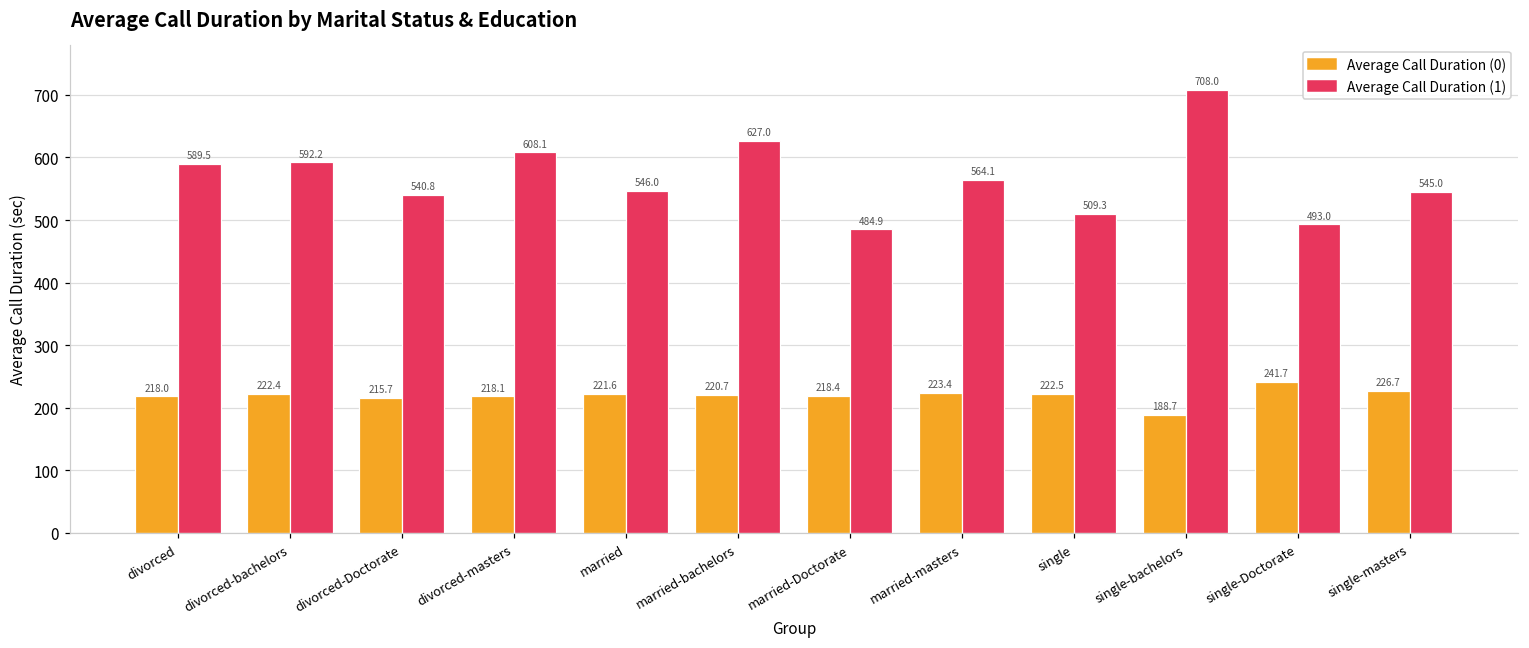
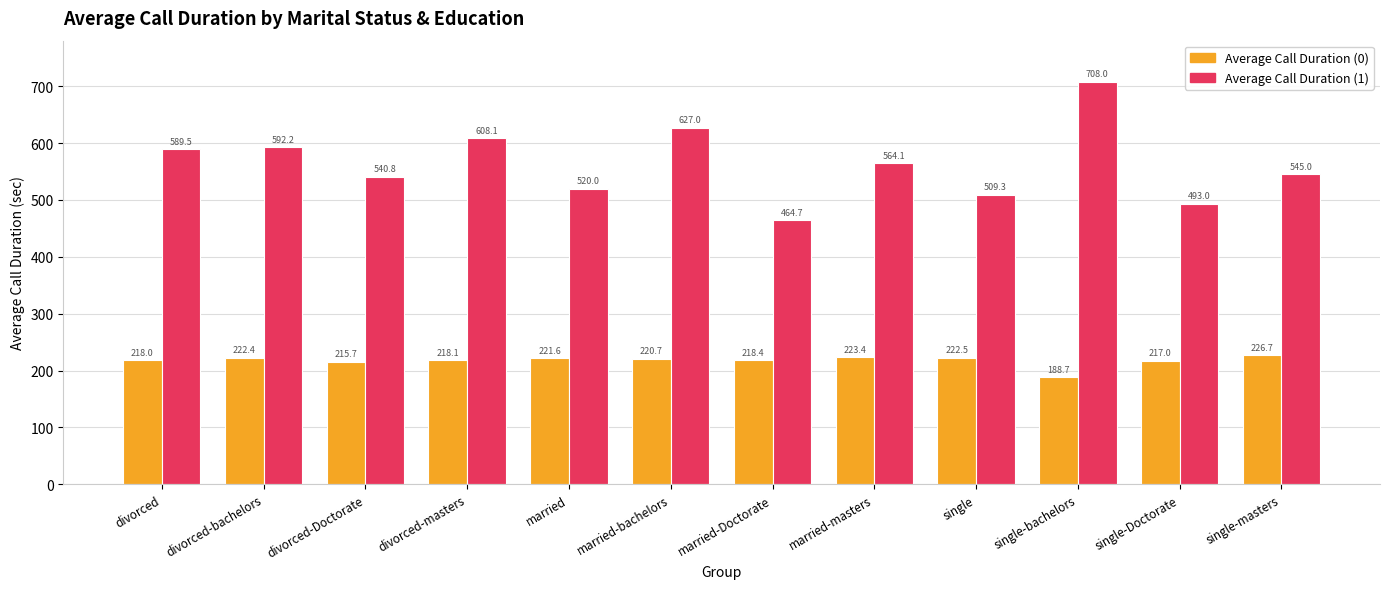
  {
    "Average Call Duration (0)": {
      "divorced": 218.0,
      "divorced-bachelors": 222.4,
      "divorced-Doctorate": 215.7,
      "divorced-masters": 218.1,
      "married": 221.6,
      "married-bachelors": 220.7,
      "married-Doctorate": 218.4,
      "married-masters": 223.4,
      "single": 222.5,
      "single-bachelors": 188.7,
-     "single-Doctorate": 241.7,
+     "single-Doctorate": 217.0,
      "single-masters": 226.7
    },
    "Average Call Duration (1)": {
      "divorced": 589.5,
      "divorced-bachelors": 592.2,
      "divorced-Doctorate": 540.8,
      "divorced-masters": 608.1,
-     "married": 546.0,
+     "married": 520.0,
      "married-bachelors": 627.0,
-     "married-Doctorate": 484.9,
+     "married-Doctorate": 464.7,
      "married-masters": 564.1,
      "single": 509.3,
      "single-bachelors": 708.0,
      "single-Doctorate": 493.0,
      "single-masters": 545.0
    }
  }
